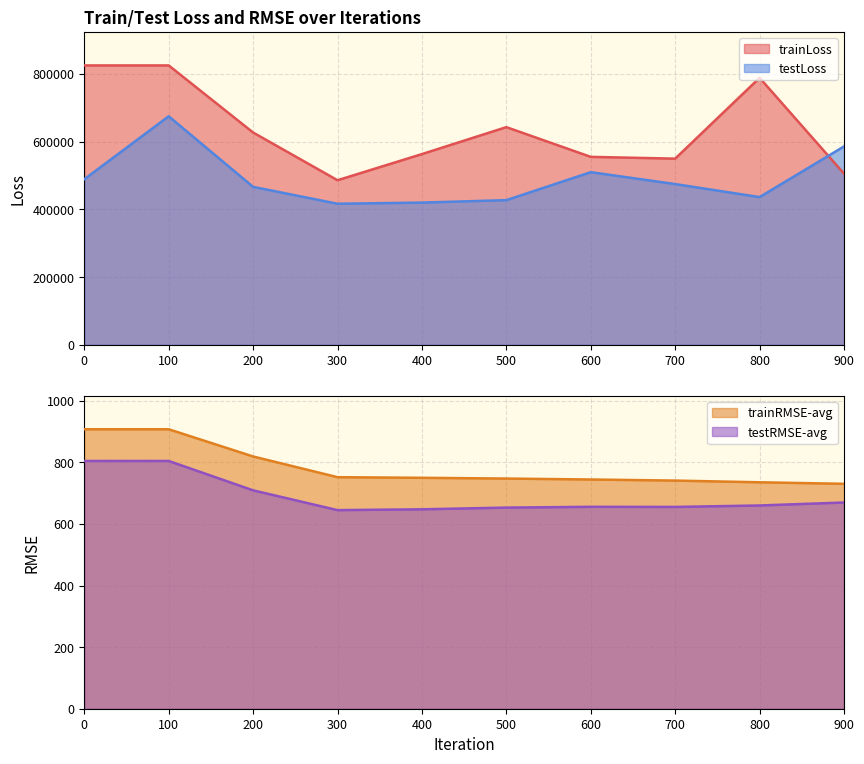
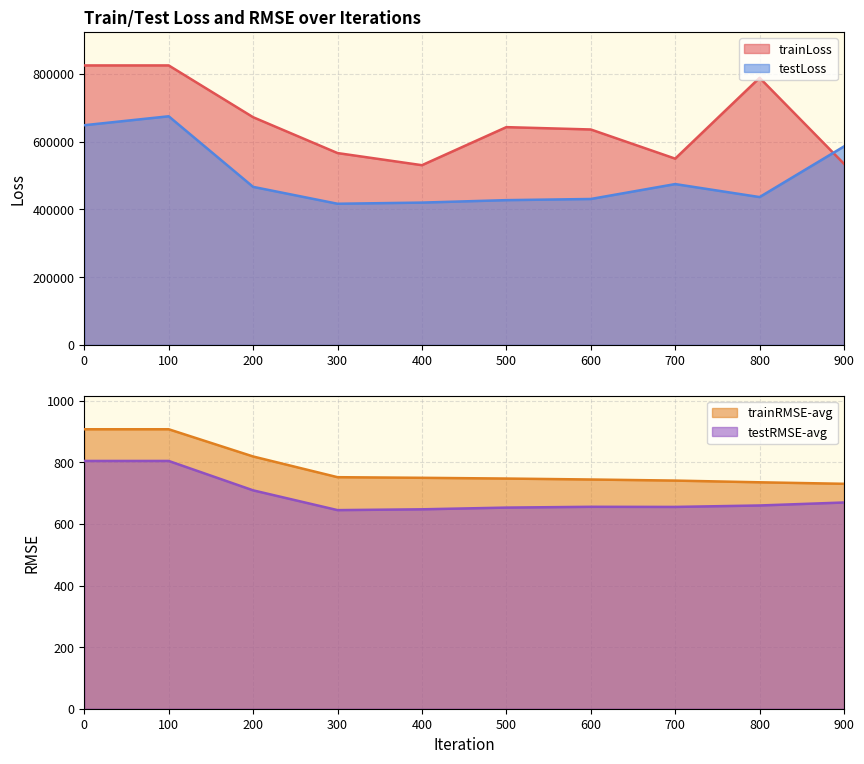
  {
    "Train/Test Loss and RMSE over Iterations": {
      "trainLoss": {
        "0": 820000,
        "100": 820000,
-       "200": 630000,
-       "300": 490000,
-       "400": 560000,
+       "200": 670000,
+       "300": 570000,
+       "400": 530000,
        "500": 640000,
-       "600": 550000,
+       "600": 640000,
        "700": 550000,
-       "900": 510000
+       "900": 530000
      },
      "testLoss": {
-       "0": 490000,
+       "0": 650000,
        "100": 670000,
        "200": 470000,
        "300": 420000,
        "400": 420000,
        "500": 430000,
-       "600": 510000,
+       "600": 430000,
        "700": 470000,
        "800": 440000,
        "900": 590000
      }
    }
  }
